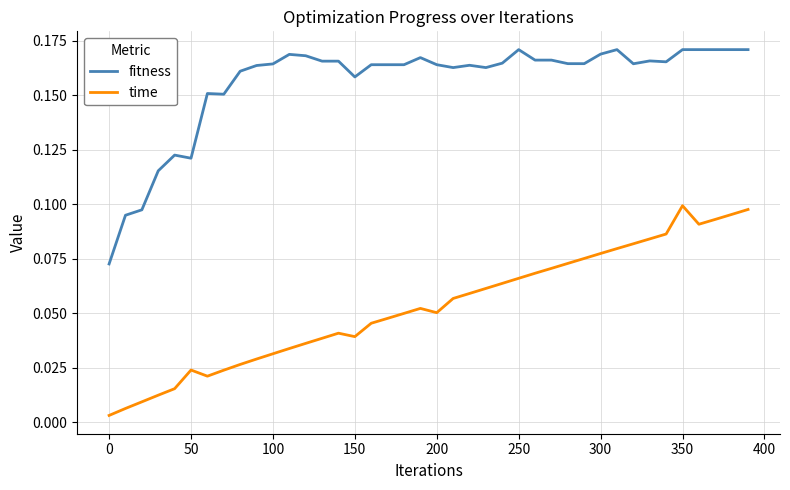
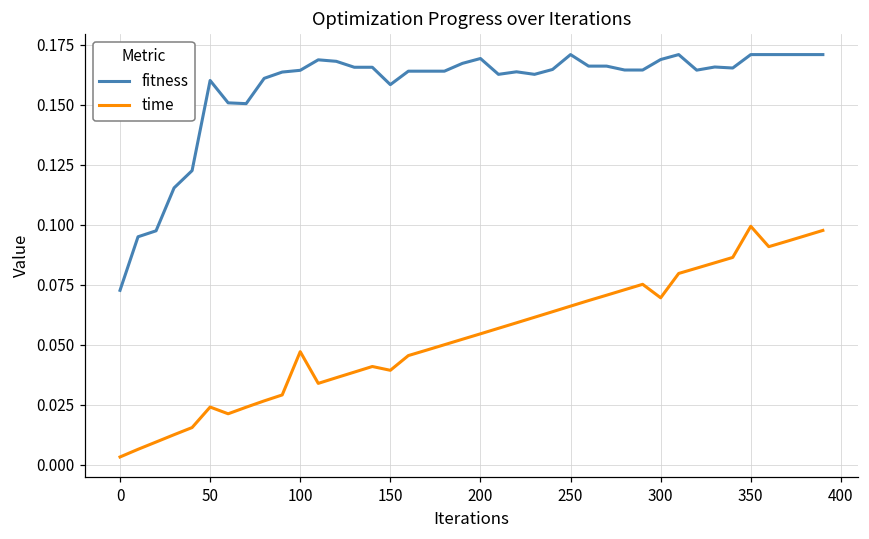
  {
    "fitness": {
      "0": 0.073,
-     "50": 0.121,
+     "50": 0.160,
      "100": 0.164,
      "150": 0.158,
-     "200": 0.164,
+     "200": 0.169,
      "250": 0.171,
      "300": 0.169,
      "350": 0.171
    },
    "time": {
      "0": 0.003,
      "50": 0.024,
-     "100": 0.031,
+     "100": 0.047,
      "150": 0.039,
-     "200": 0.050,
+     "200": 0.054,
      "250": 0.066,
-     "300": 0.077,
+     "300": 0.070,
      "350": 0.099
    }
  }
